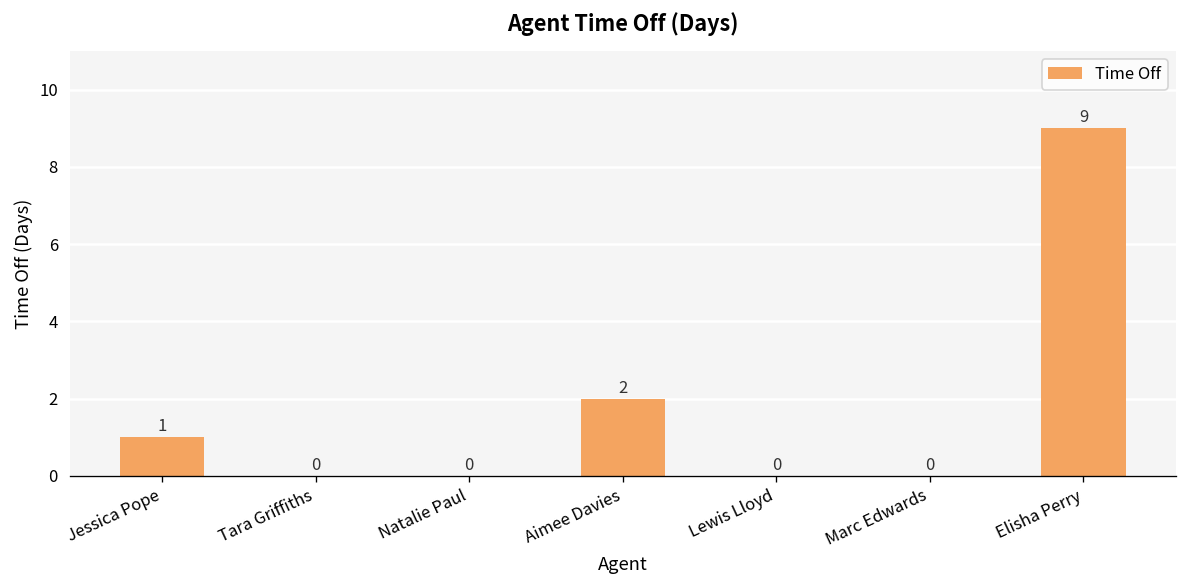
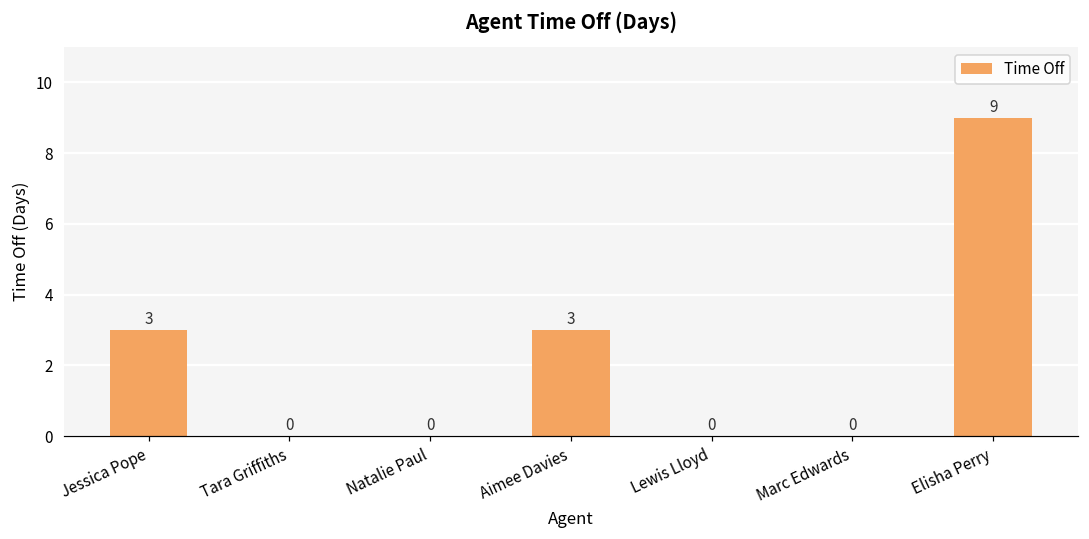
  {
-   "Jessica Pope": 1,
+   "Jessica Pope": 3,
    "Tara Griffiths": 0,
    "Natalie Paul": 0,
-   "Aimee Davies": 2,
+   "Aimee Davies": 3,
    "Lewis Lloyd": 0,
    "Marc Edwards": 0,
    "Elisha Perry": 9
  }
